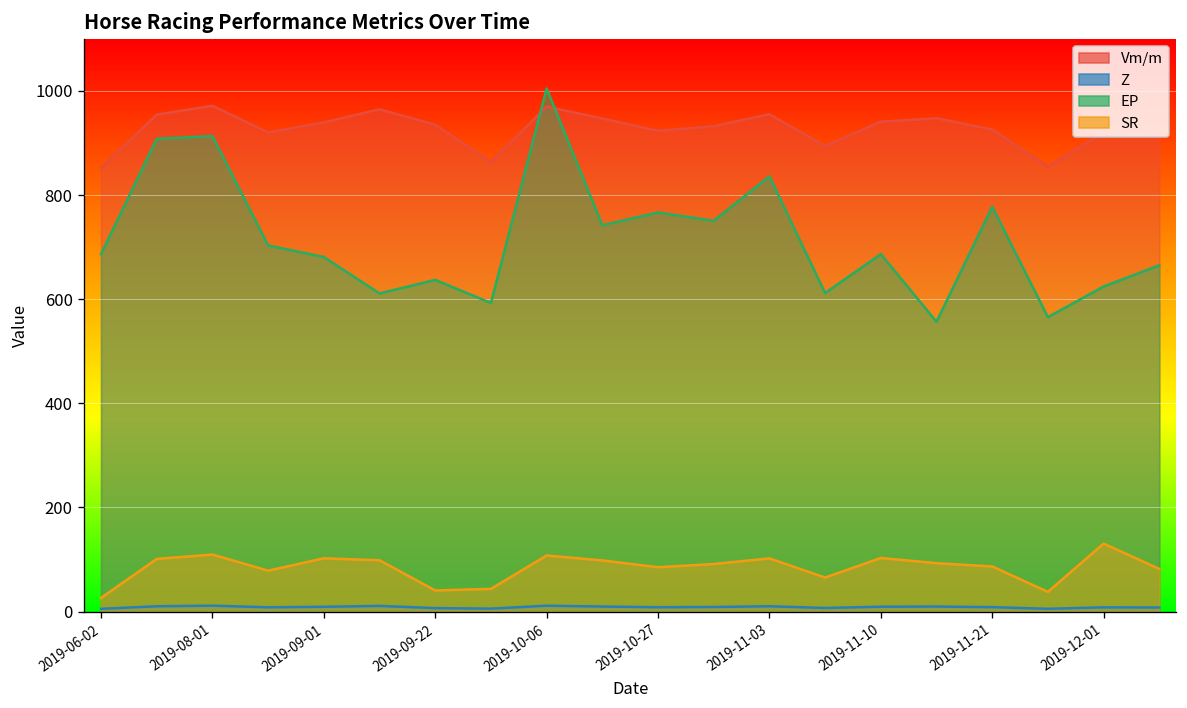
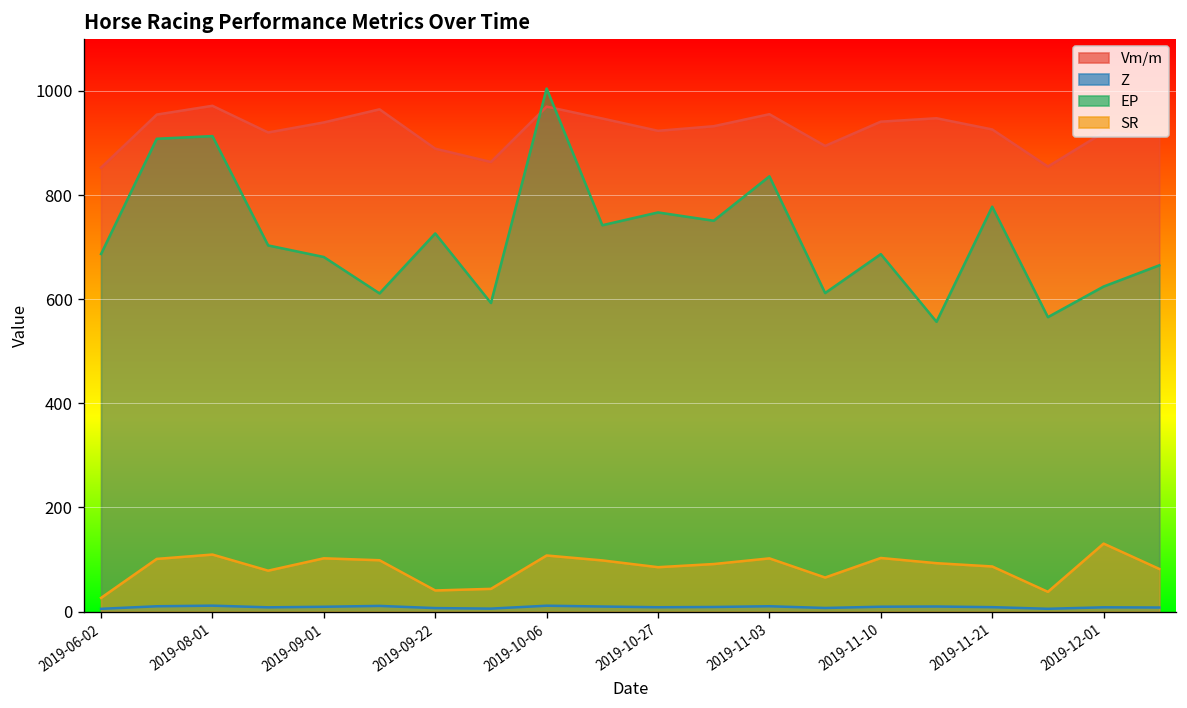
  {
    "Vm/m": {
-     "2019-09-22": 930
+     "2019-09-22": 890
    },
    "Z": {
      "2019-09-22": 10,
      "2019-12-01": 10
    },
    "EP": {
-     "2019-09-22": 640,
+     "2019-09-22": 730,
      "2019-12-01": 620
    },
    "SR": {
      "2019-09-22": 40,
      "2019-12-01": 130
    }
  }
